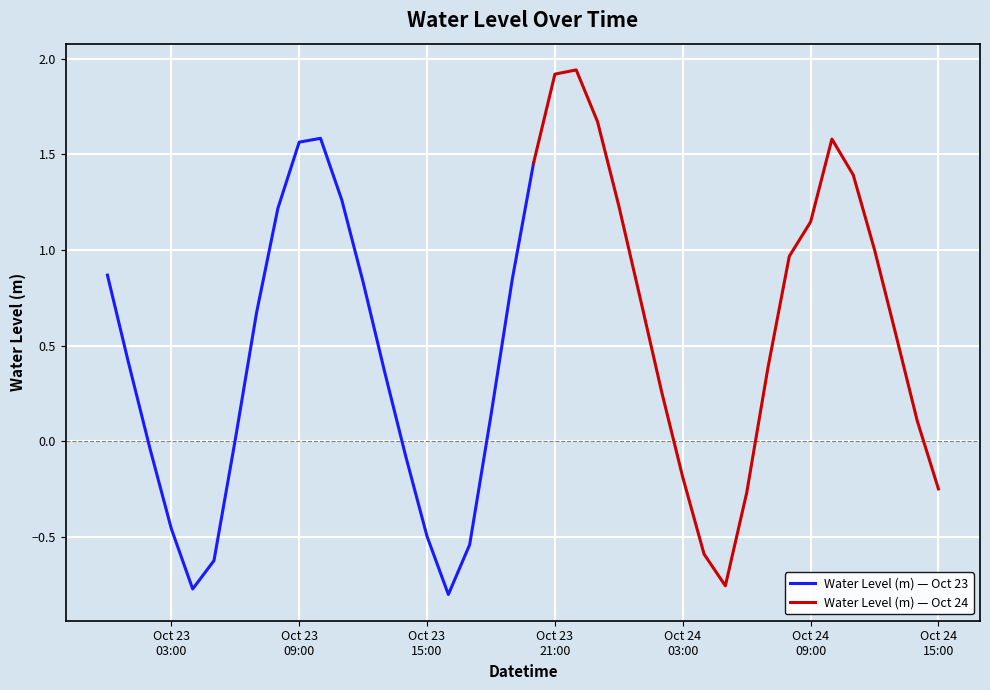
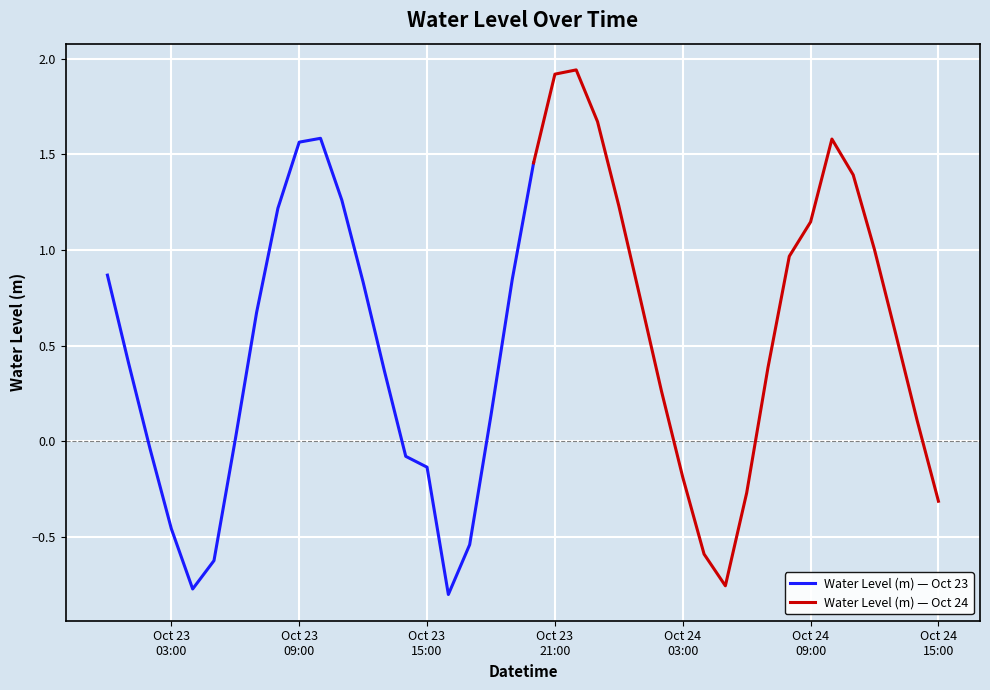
  {
    "Water Level (m) — Oct 23": {
      "Oct 23 03:00": -0.46,
      "Oct 23 09:00": 1.56,
-     "Oct 23 15:00": -0.50
+     "Oct 23 15:00": -0.14
    },
    "Water Level (m) — Oct 24": {
      "Oct 23 21:00": 1.92,
      "Oct 24 03:00": -0.19,
      "Oct 24 09:00": 1.15,
-     "Oct 24 15:00": -0.25
+     "Oct 24 15:00": -0.31
    }
  }
